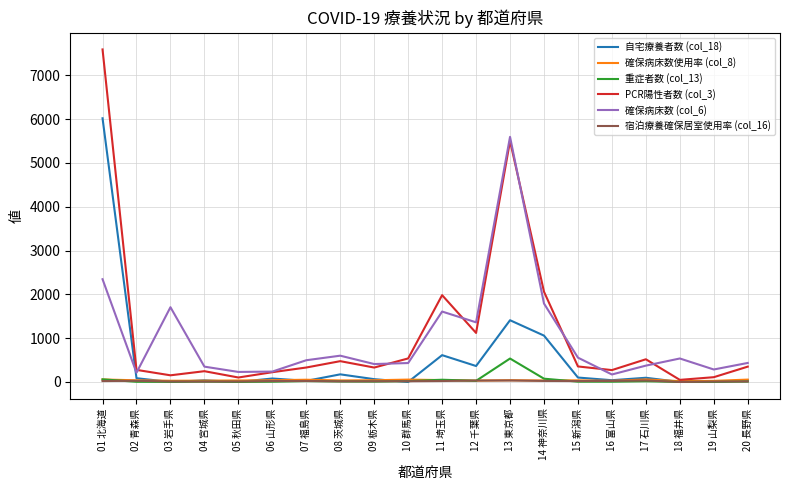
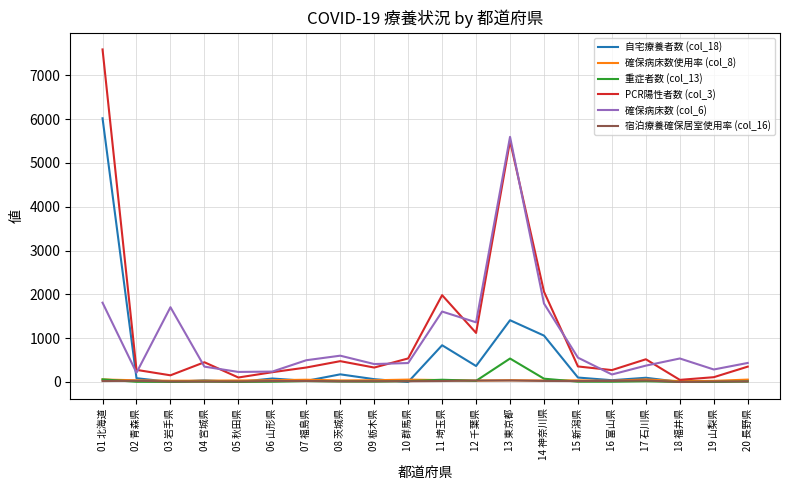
  {
    "自宅療養者数 (col_18)": {
      "01 北海道": 6000,
      "08 茨城県": 200,
-     "11 埼玉県": 600,
+     "11 埼玉県": 800,
      "12 千葉県": 400,
      "13 東京都": 1400,
      "14 神奈川県": 1100,
      "15 新潟県": 100
    },
    "重症者数 (col_13)": {
      "13 東京都": 500
    },
    "PCR陽性者数 (col_3)": {
      "01 北海道": 7600,
      "02 青森県": 300,
      "03 岩手県": 200,
-     "04 宮城県": 200,
+     "04 宮城県": 500,
      "05 秋田県": 100,
      "07 福島県": 300,
      "08 茨城県": 500,
      "09 栃木県": 300,
      "10 群馬県": 500,
      "11 埼玉県": 2000,
      "12 千葉県": 1100,
      "13 東京都": 5500,
      "14 神奈川県": 2100,
      "15 新潟県": 400,
      "16 富山県": 300,
      "17 石川県": 500,
      "19 山梨県": 100,
      "20 長野県": 400
    },
    "確保病床数 (col_6)": {
-     "01 北海道": 2300,
+     "01 北海道": 1800,
      "02 青森県": 200,
      "03 岩手県": 1700,
      "04 宮城県": 400,
      "05 秋田県": 200,
      "07 福島県": 500,
      "08 茨城県": 600,
      "09 栃木県": 400,
      "10 群馬県": 400,
      "11 埼玉県": 1600,
      "12 千葉県": 1400,
      "13 東京都": 5600,
      "14 神奈川県": 1800,
      "15 新潟県": 600,
      "16 富山県": 200,
      "17 石川県": 400,
      "18 福井県": 500,
      "19 山梨県": 300,
      "20 長野県": 400
    }
  }
